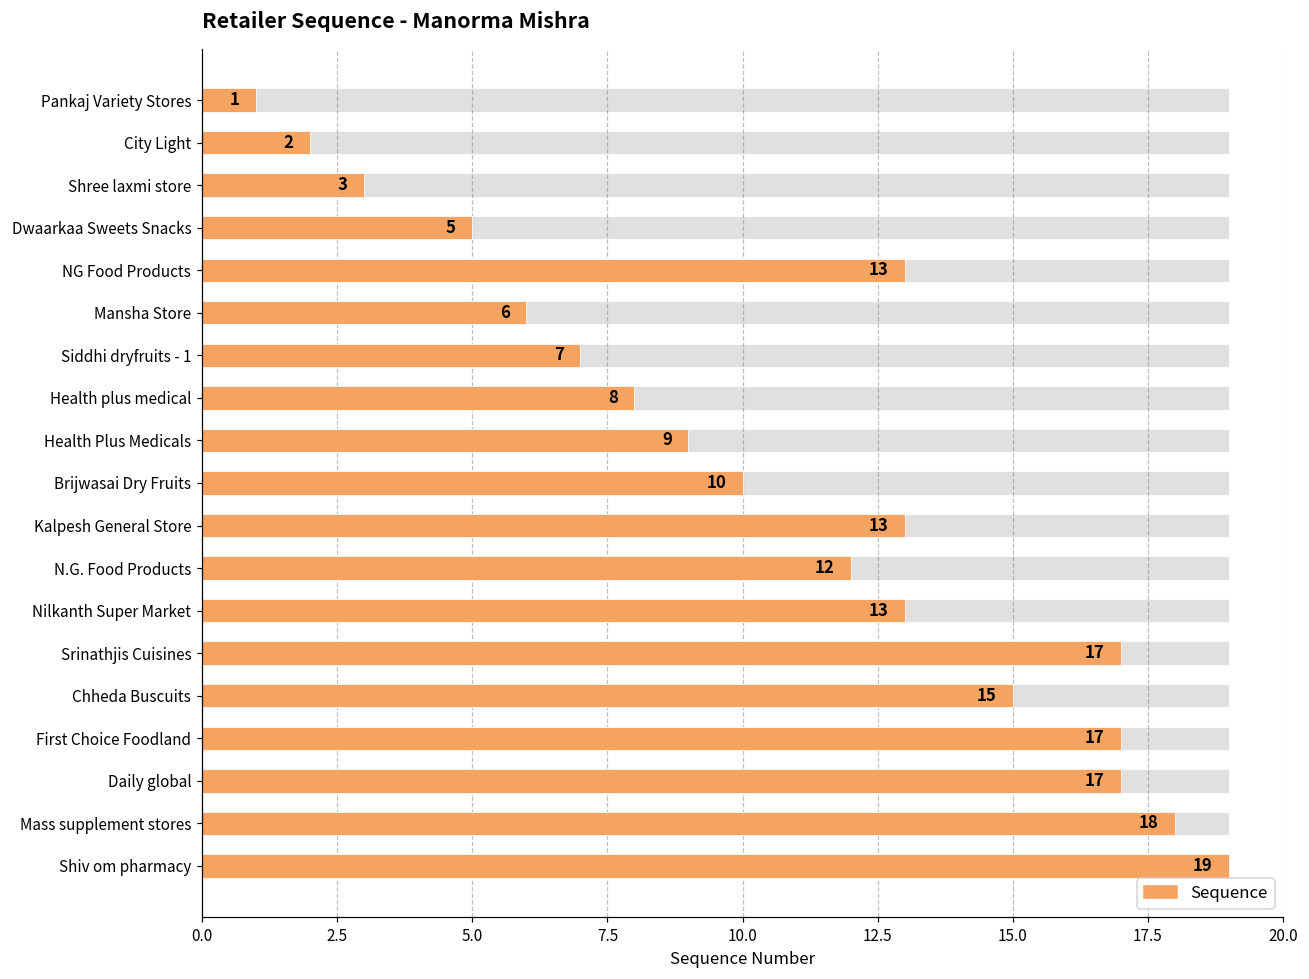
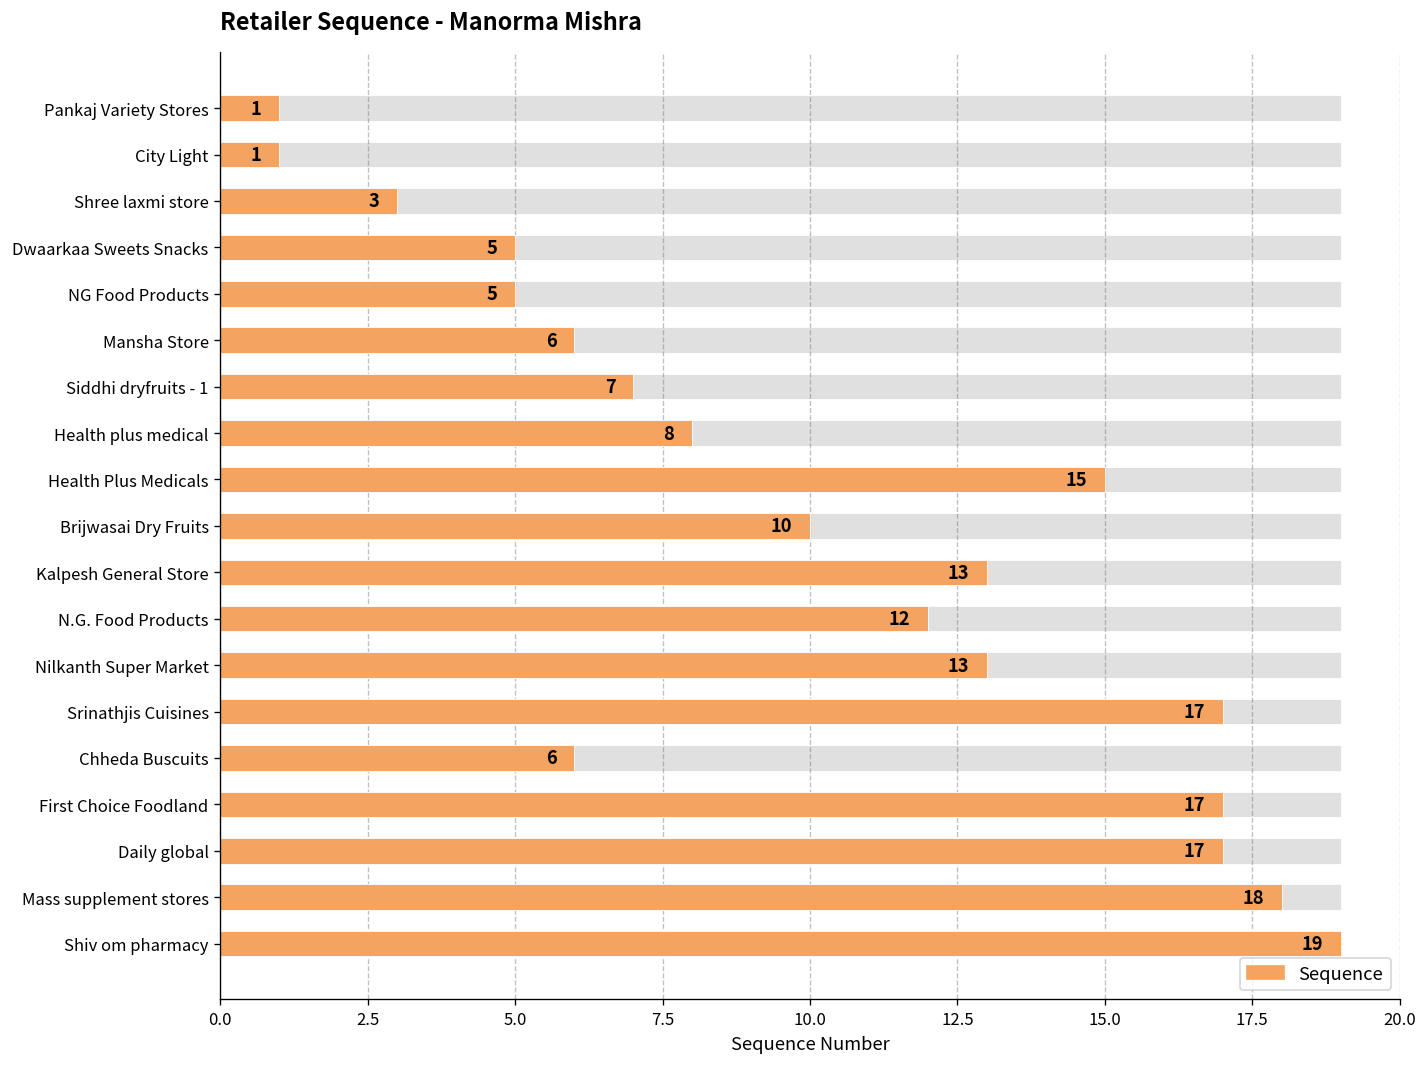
  {
    "Sequence": {
-     "City Light": 2,
-     "NG Food Products": 13,
-     "Health Plus Medicals": 9,
-     "Chheda Buscuits": 15,
+     "City Light": 1,
+     "NG Food Products": 5,
+     "Health Plus Medicals": 15,
+     "Chheda Buscuits": 6,
      "Shiv om pharmacy": 19
    }
  }
